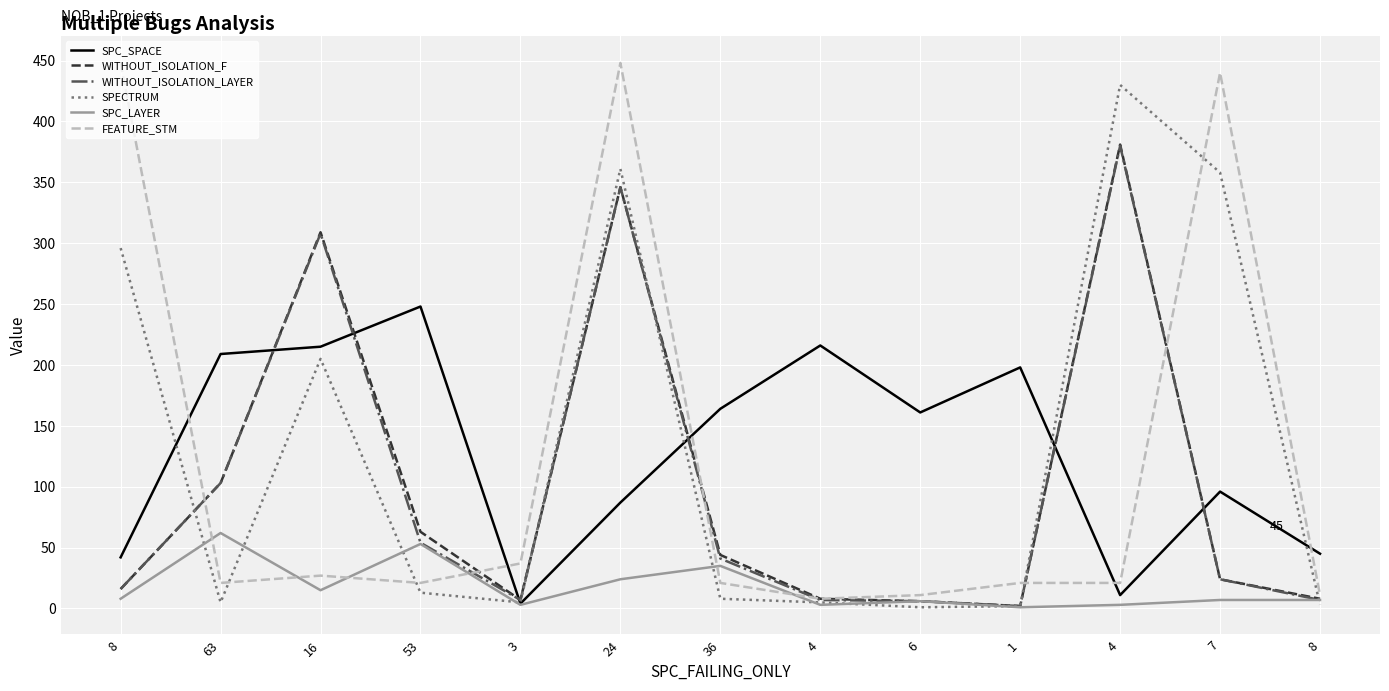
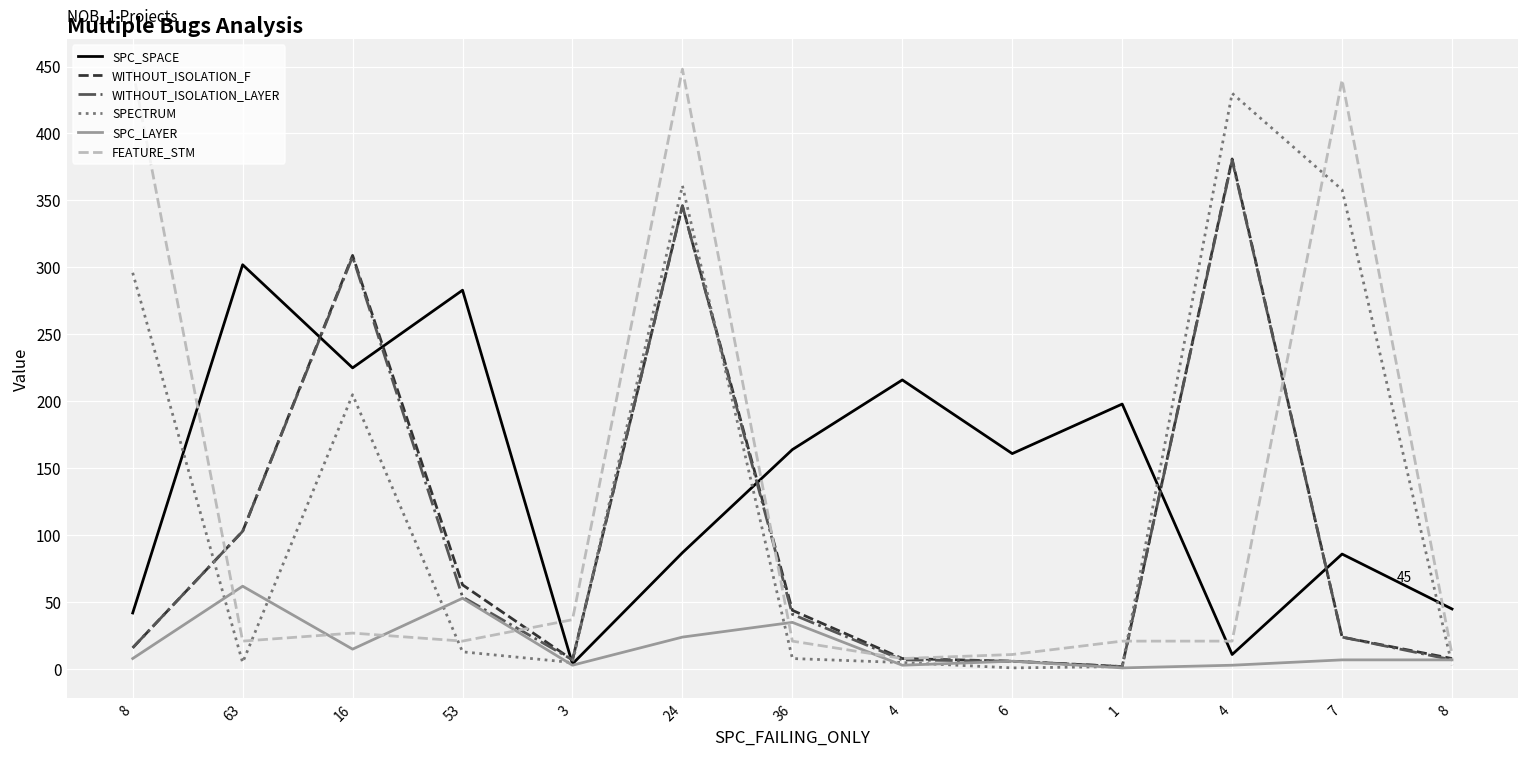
  {
    "SPC_SPACE": {
-     "63": 209,
-     "16": 215,
-     "53": 248,
+     "63": 302,
+     "16": 225,
+     "53": 283,
      "24": 87,
      "36": 164,
      "6": 161,
      "1": 198,
-     "7": 96
+     "7": 86
    }
  }
